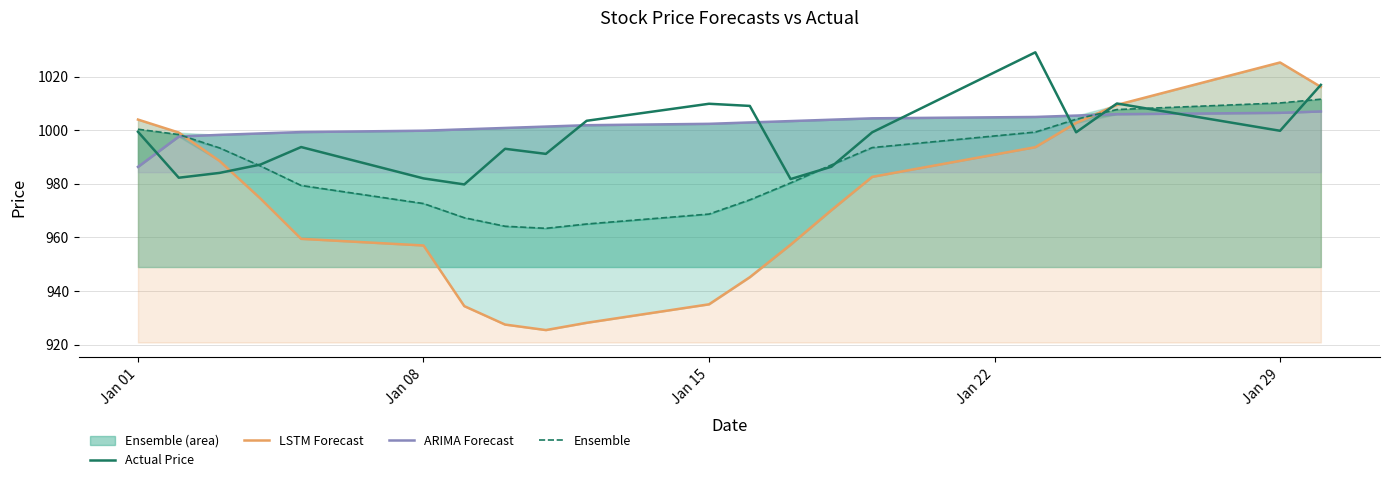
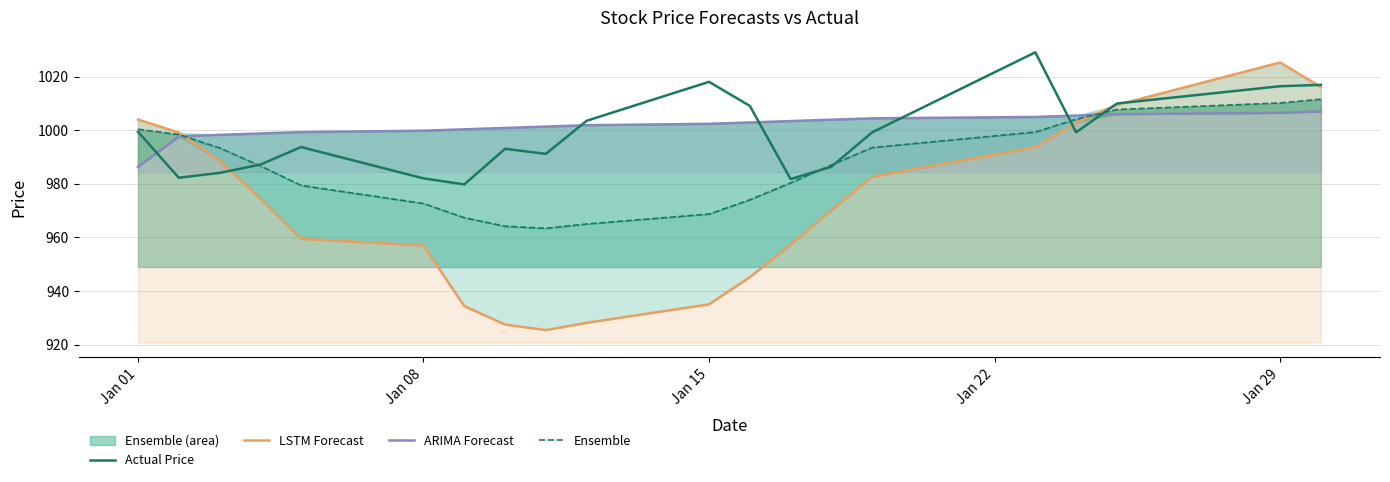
  {
    "Actual Price": {
      "Jan 01": 999,
      "Jan 08": 982,
-     "Jan 15": 1010,
-     "Jan 29": 1000
+     "Jan 15": 1018,
+     "Jan 29": 1016
    },
    "LSTM Forecast": {
      "Jan 08": 957,
      "Jan 15": 935
    },
    "ARIMA Forecast": {
      "Jan 01": 986,
      "Jan 29": 1006
    }
  }
